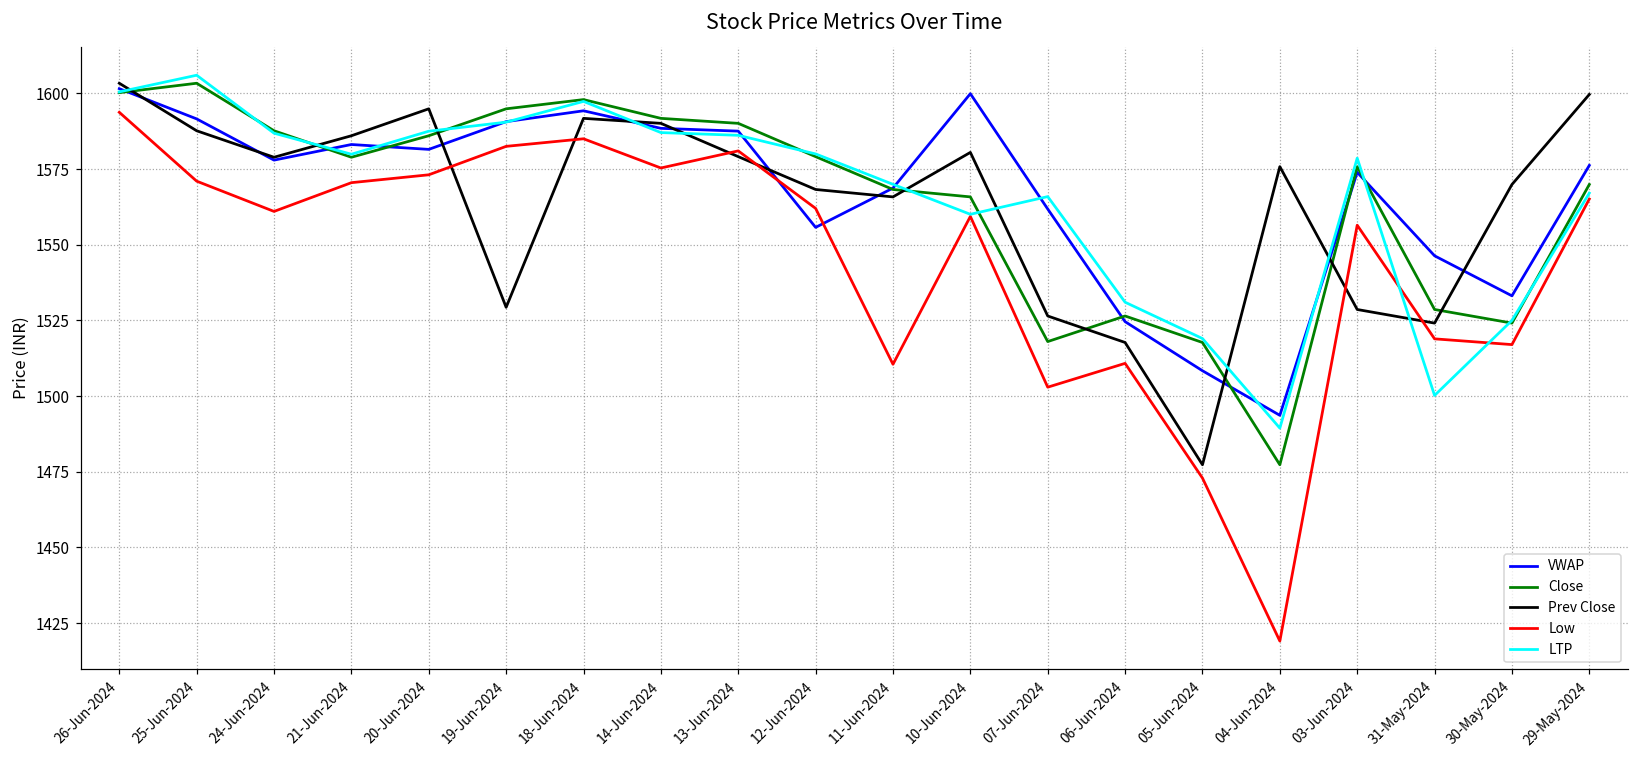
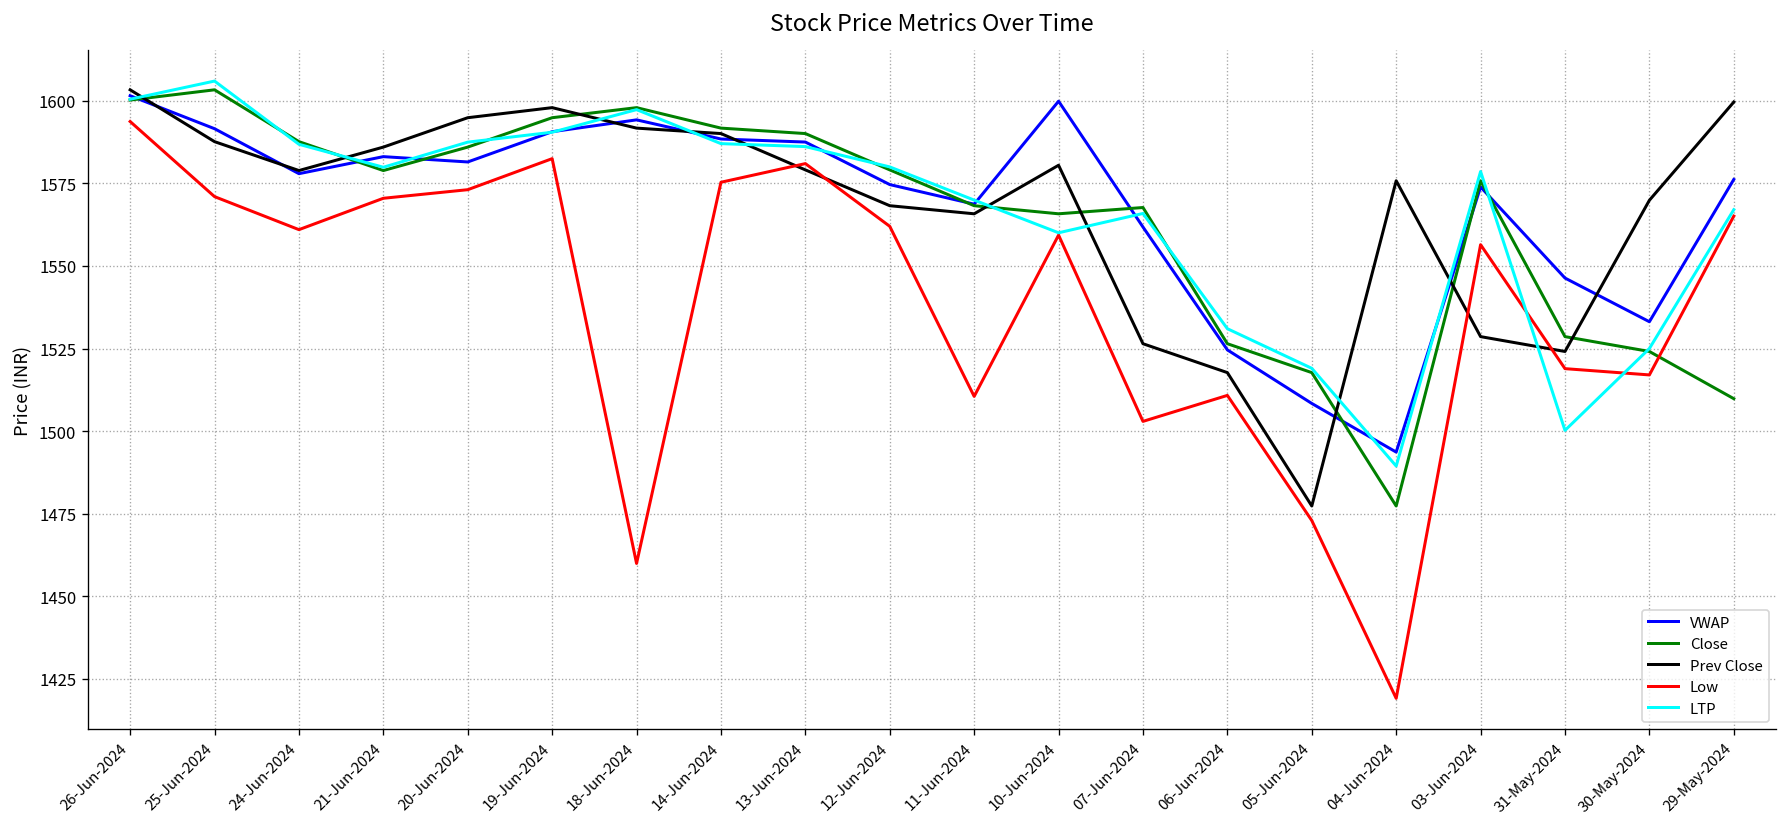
  {
    "VWAP": {
      "26-Jun-2024": 1602,
      "25-Jun-2024": 1592,
      "24-Jun-2024": 1578,
      "21-Jun-2024": 1583,
      "20-Jun-2024": 1582,
      "18-Jun-2024": 1594,
      "14-Jun-2024": 1588,
      "13-Jun-2024": 1588,
-     "12-Jun-2024": 1556,
+     "12-Jun-2024": 1575,
      "10-Jun-2024": 1600,
      "07-Jun-2024": 1562,
      "06-Jun-2024": 1525,
      "05-Jun-2024": 1508,
      "04-Jun-2024": 1494,
      "03-Jun-2024": 1574,
      "31-May-2024": 1546,
      "30-May-2024": 1533,
      "29-May-2024": 1576
    },
    "Close": {
      "25-Jun-2024": 1603,
      "21-Jun-2024": 1579,
      "20-Jun-2024": 1586,
      "19-Jun-2024": 1595,
      "14-Jun-2024": 1592,
      "13-Jun-2024": 1590,
      "10-Jun-2024": 1566,
-     "07-Jun-2024": 1518,
+     "07-Jun-2024": 1568,
      "06-Jun-2024": 1526,
      "05-Jun-2024": 1518,
      "04-Jun-2024": 1477,
      "03-Jun-2024": 1576,
      "31-May-2024": 1529,
-     "29-May-2024": 1570
+     "29-May-2024": 1510
    },
    "Prev Close": {
      "26-Jun-2024": 1603,
      "25-Jun-2024": 1588,
      "24-Jun-2024": 1579,
      "21-Jun-2024": 1586,
      "20-Jun-2024": 1595,
-     "19-Jun-2024": 1529,
+     "19-Jun-2024": 1598,
      "18-Jun-2024": 1592,
      "14-Jun-2024": 1590,
      "13-Jun-2024": 1579,
      "12-Jun-2024": 1568,
      "11-Jun-2024": 1566,
      "10-Jun-2024": 1581,
      "07-Jun-2024": 1526,
      "06-Jun-2024": 1518,
      "05-Jun-2024": 1477,
      "04-Jun-2024": 1576,
      "03-Jun-2024": 1529,
      "31-May-2024": 1524,
      "30-May-2024": 1570,
      "29-May-2024": 1600
    },
    "Low": {
      "26-Jun-2024": 1594,
      "25-Jun-2024": 1571,
      "24-Jun-2024": 1561,
      "21-Jun-2024": 1571,
      "20-Jun-2024": 1573,
      "19-Jun-2024": 1583,
-     "18-Jun-2024": 1585,
+     "18-Jun-2024": 1460,
      "14-Jun-2024": 1575,
      "13-Jun-2024": 1581,
      "12-Jun-2024": 1562,
      "11-Jun-2024": 1511,
      "07-Jun-2024": 1503,
      "06-Jun-2024": 1511,
      "05-Jun-2024": 1473,
      "04-Jun-2024": 1419,
      "03-Jun-2024": 1556,
      "31-May-2024": 1519,
      "30-May-2024": 1517,
      "29-May-2024": 1565
    },
    "LTP": {
      "25-Jun-2024": 1606,
      "21-Jun-2024": 1580,
      "20-Jun-2024": 1588,
      "14-Jun-2024": 1587,
      "13-Jun-2024": 1586,
      "11-Jun-2024": 1570,
      "07-Jun-2024": 1566,
      "06-Jun-2024": 1531,
      "05-Jun-2024": 1519,
      "04-Jun-2024": 1489,
      "03-Jun-2024": 1579,
      "31-May-2024": 1500,
      "29-May-2024": 1567
    }
  }
